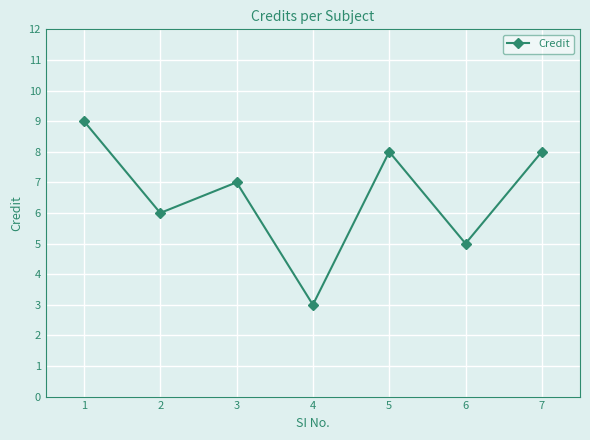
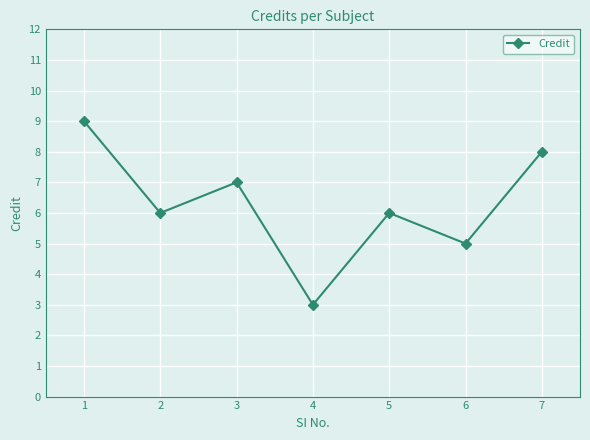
  {
    "1": 9,
    "2": 6,
    "3": 7,
    "4": 3,
-   "5": 8,
+   "5": 6,
    "6": 5,
    "7": 8
  }
